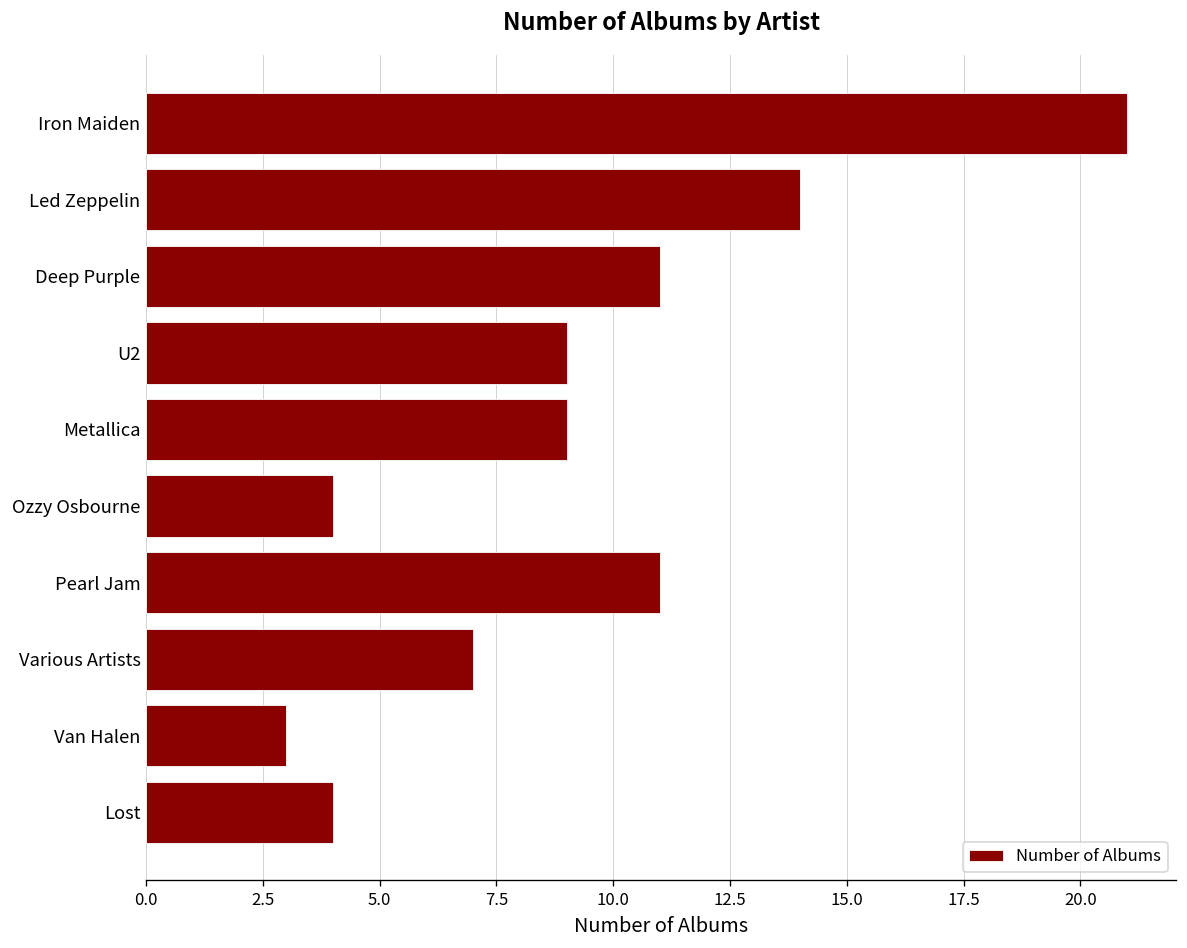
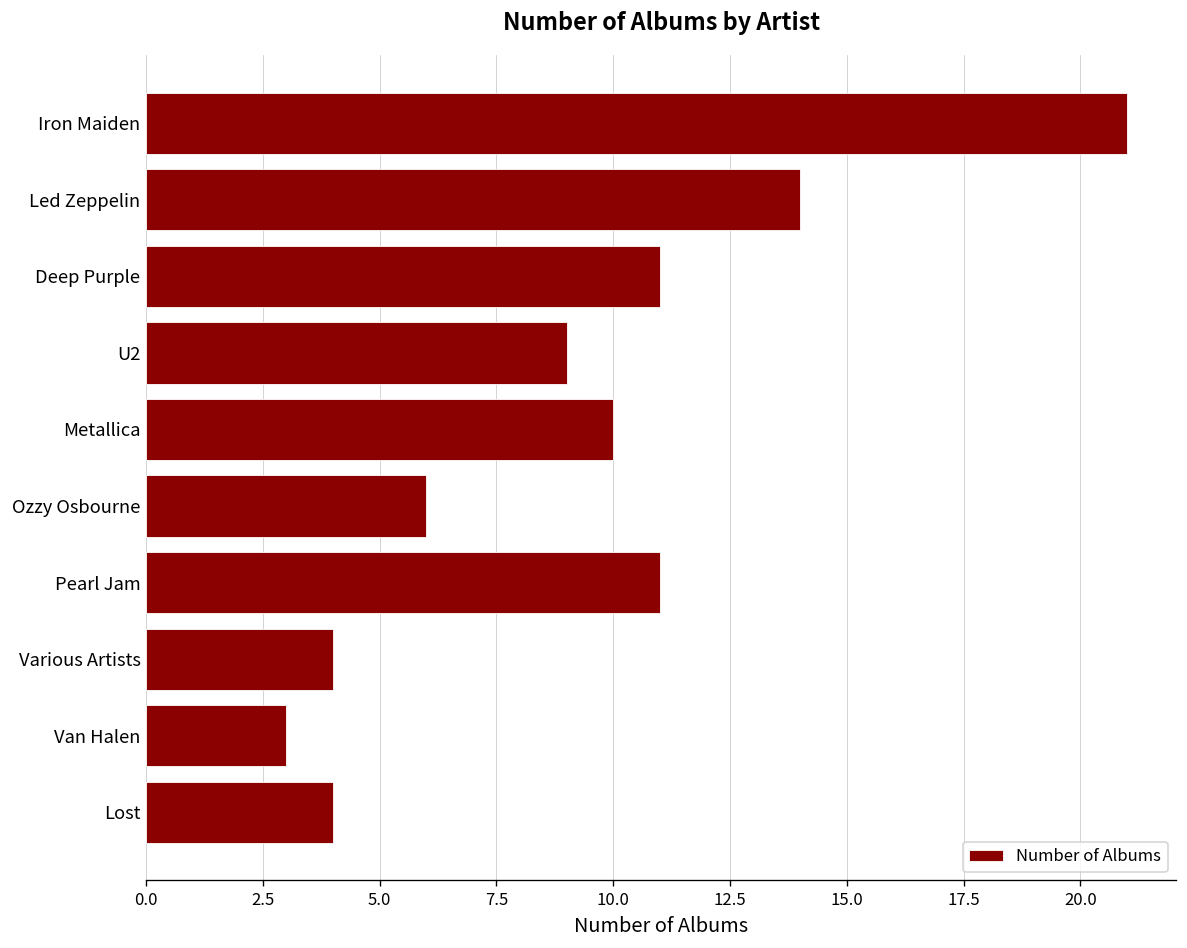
  {
    "Iron Maiden": 21,
    "Led Zeppelin": 14,
    "Deep Purple": 11,
    "U2": 9,
-   "Metallica": 9,
-   "Ozzy Osbourne": 4,
+   "Metallica": 10,
+   "Ozzy Osbourne": 6,
    "Pearl Jam": 11,
-   "Various Artists": 7,
+   "Various Artists": 4,
    "Van Halen": 3,
    "Lost": 4
  }
